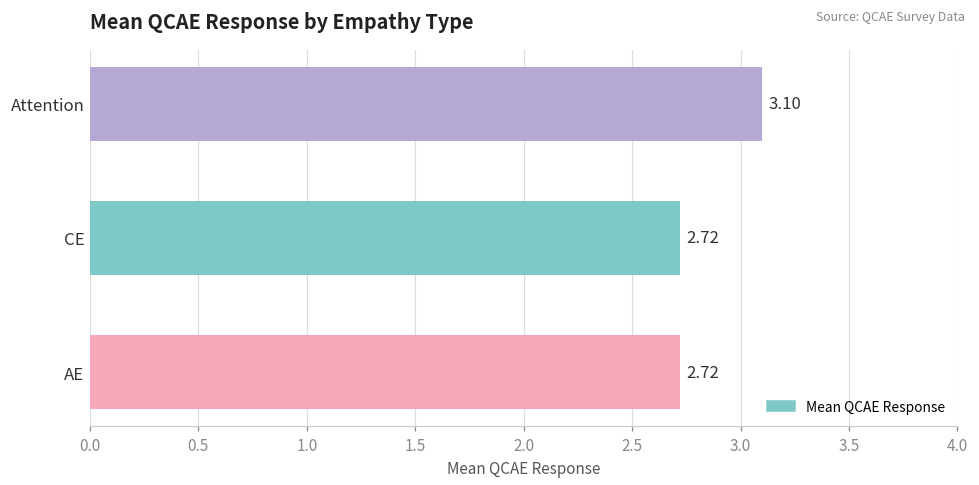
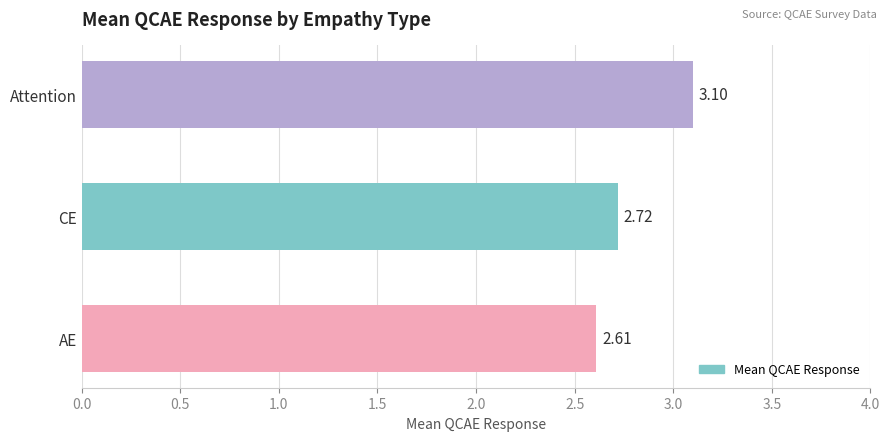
  {
    "Attention": 3.10,
    "CE": 2.72,
-   "AE": 2.72
+   "AE": 2.61
  }
